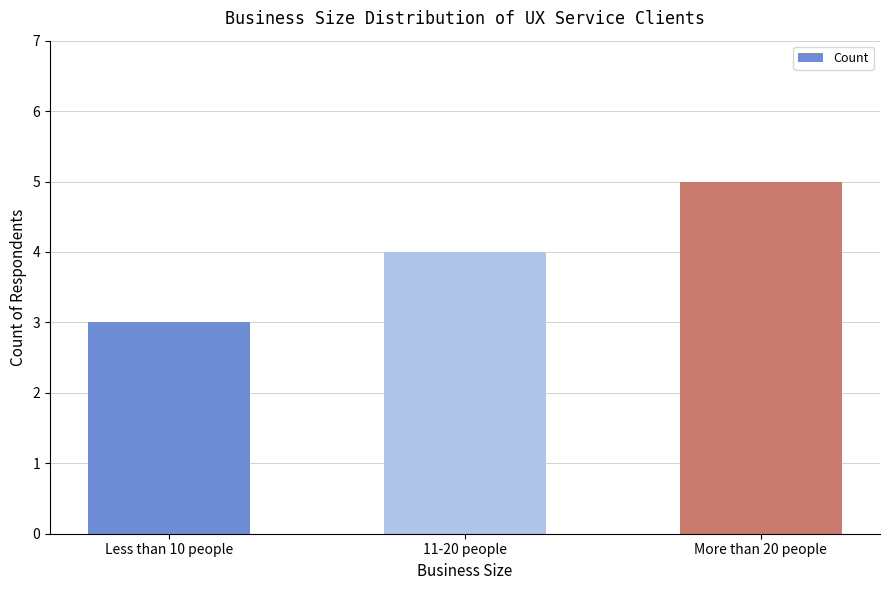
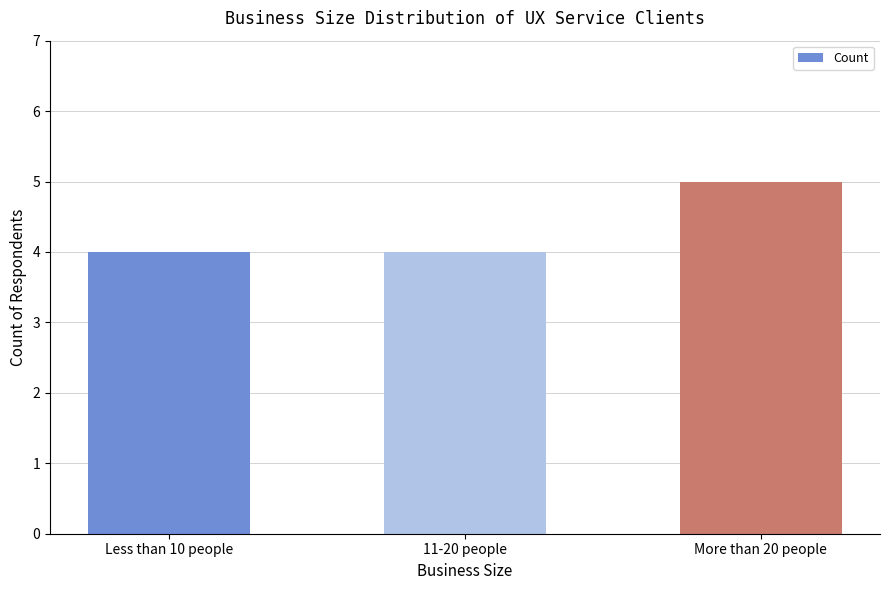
  {
-   "Less than 10 people": 3,
+   "Less than 10 people": 4,
    "11-20 people": 4,
    "More than 20 people": 5
  }
